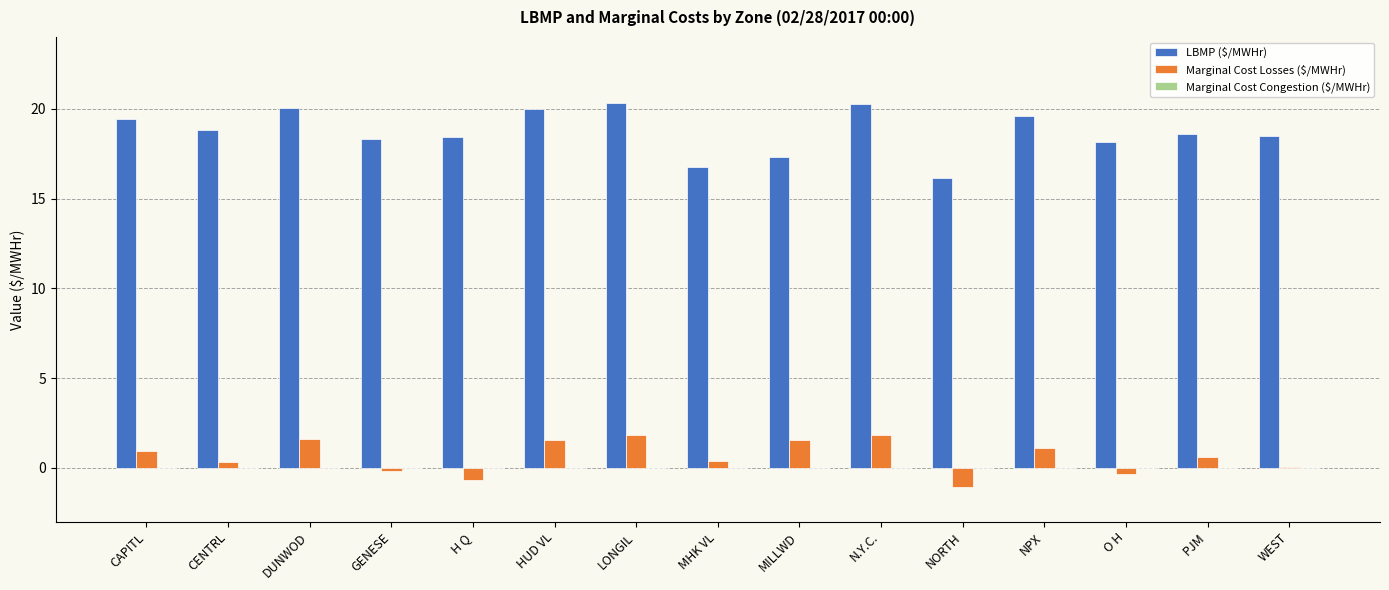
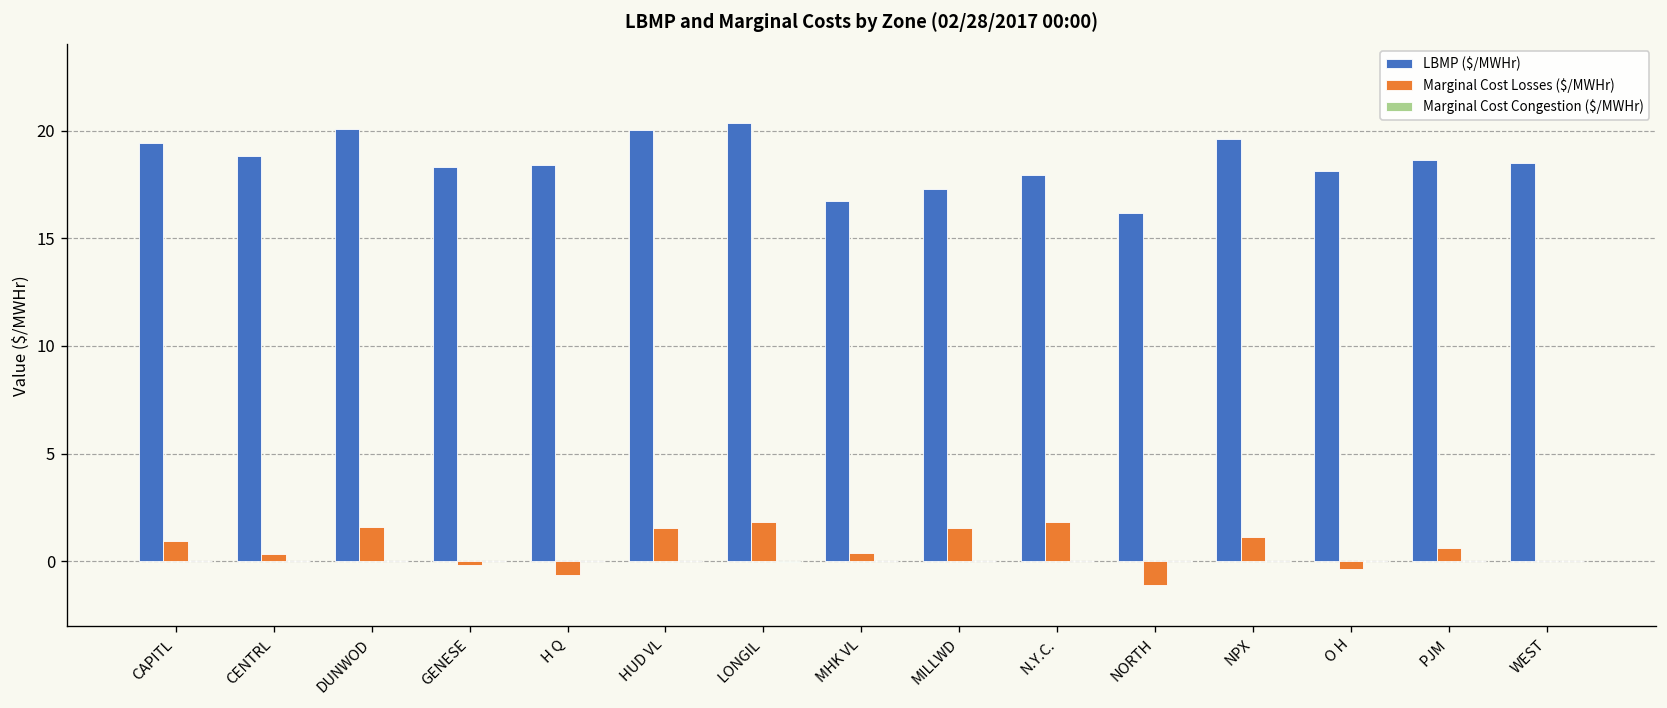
  {
    "LBMP ($/MWHr)": {
      "CAPITL": 19.4,
      "CENTRL": 18.8,
      "DUNWOD": 20.1,
      "GENESE": 18.3,
      "H Q": 18.4,
      "HUD VL": 20.0,
      "LONGIL": 20.3,
      "MHK VL": 16.7,
      "MILLWD": 17.3,
-     "N.Y.C.": 20.3,
+     "N.Y.C.": 17.9,
      "NORTH": 16.2,
      "NPX": 19.6,
      "O H": 18.1,
      "PJM": 18.6,
      "WEST": 18.5
    },
    "Marginal Cost Losses ($/MWHr)": {
      "CAPITL": 1.0,
      "CENTRL": 0.4,
      "DUNWOD": 1.6,
      "GENESE": -0.2,
      "H Q": -0.7,
      "HUD VL": 1.5,
      "LONGIL": 1.9,
      "MHK VL": 0.4,
      "MILLWD": 1.6,
      "N.Y.C.": 1.8,
      "NORTH": -1.1,
      "NPX": 1.1,
      "O H": -0.3,
      "PJM": 0.6
    },
    "Marginal Cost Congestion ($/MWHr)": {
      "CAPITL": 0.0,
      "CENTRL": 0.0,
      "DUNWOD": 0.0,
      "GENESE": 0.0,
      "H Q": 0.0,
      "HUD VL": 0.0,
      "MHK VL": 0.0,
      "MILLWD": 0.0,
      "N.Y.C.": 0.0,
      "NORTH": 0.0,
      "NPX": 0.0,
      "O H": 0.0,
      "PJM": 0.0,
      "WEST": 0.0
    }
  }
